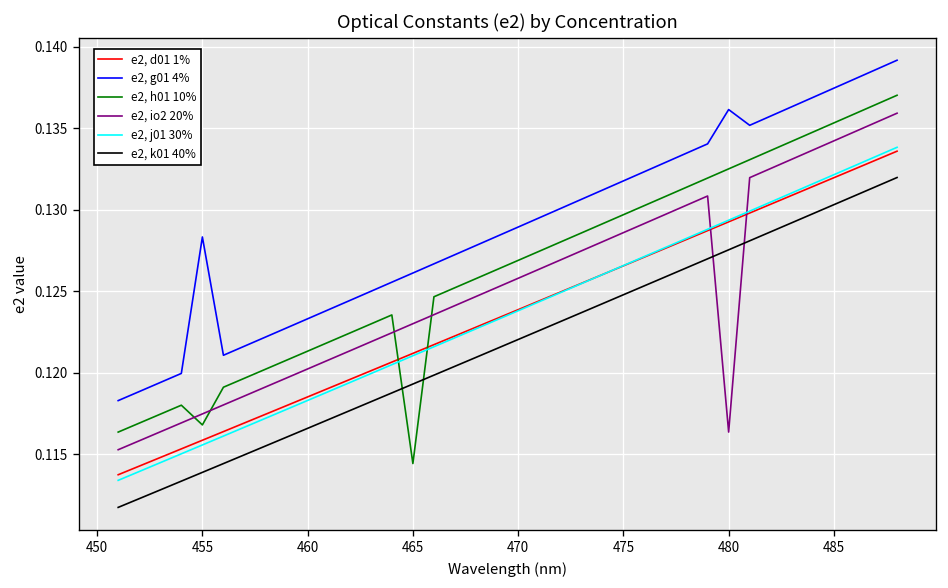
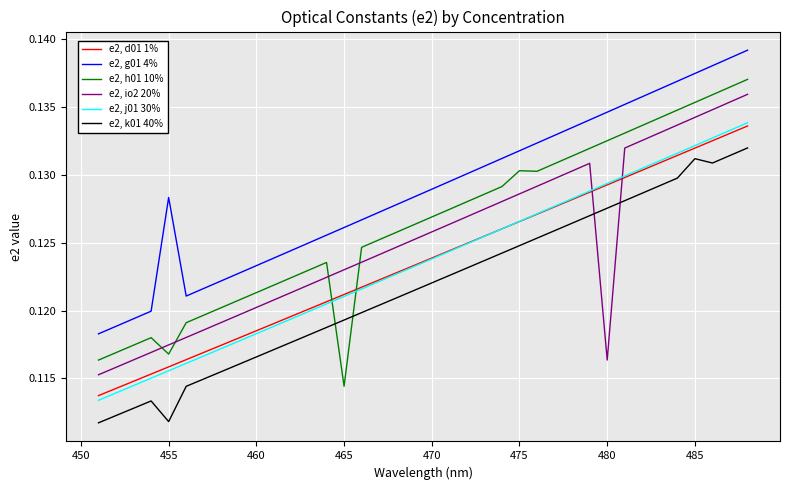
  {
    "e2, d01 1%": {
      "455": 0.1159,
      "460": 0.1185
    },
    "e2, g01 4%": {
      "455": 0.1283,
      "460": 0.1233,
      "465": 0.1261,
      "470": 0.1289,
      "475": 0.1318,
-     "480": 0.1362,
+     "480": 0.1346,
      "485": 0.1375
    },
    "e2, h01 10%": {
      "455": 0.1168,
      "460": 0.1213,
      "465": 0.1144,
      "470": 0.1269,
-     "475": 0.1297,
+     "475": 0.1303,
      "480": 0.1325,
      "485": 0.1353
    },
    "e2, io2 20%": {
      "455": 0.1175,
      "460": 0.1202,
      "465": 0.1230,
      "470": 0.1258,
      "475": 0.1286,
      "480": 0.1164,
      "485": 0.1342
    },
    "e2, j01 30%": {
      "455": 0.1156,
      "460": 0.1183
    },
    "e2, k01 40%": {
-     "455": 0.1139,
+     "455": 0.1118,
      "460": 0.1166,
      "465": 0.1193,
      "470": 0.1220,
      "475": 0.1248,
      "480": 0.1275,
-     "485": 0.1303
+     "485": 0.1312
    }
  }
